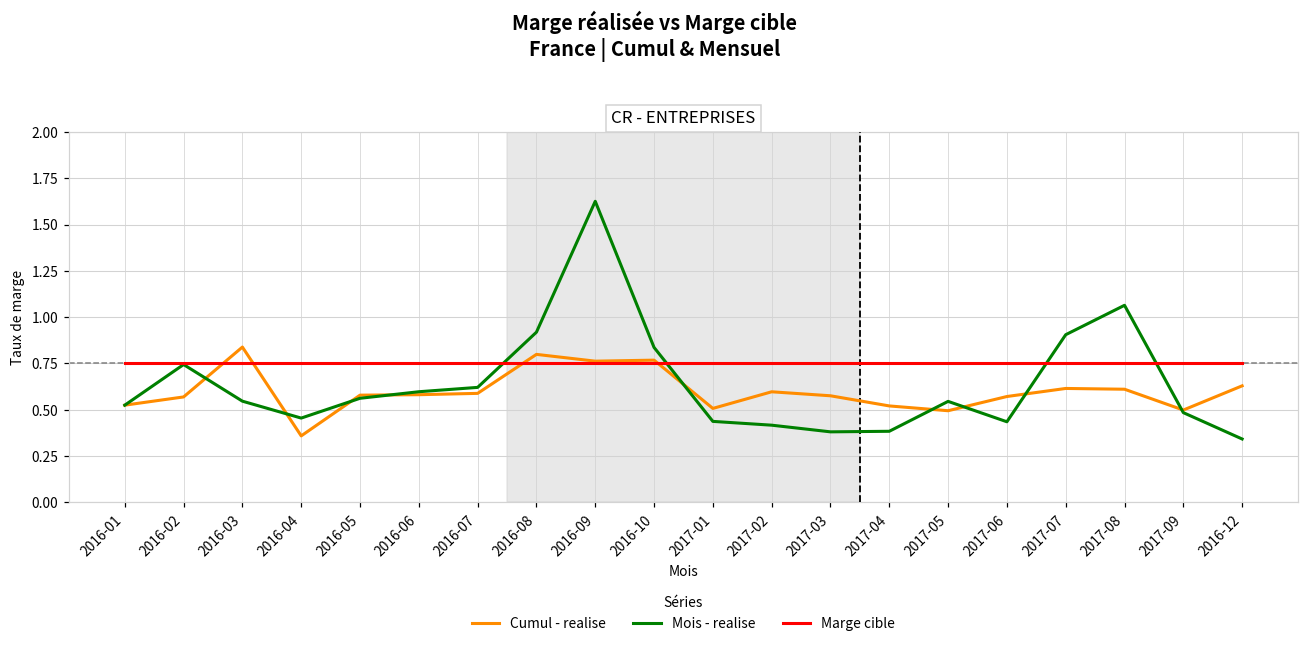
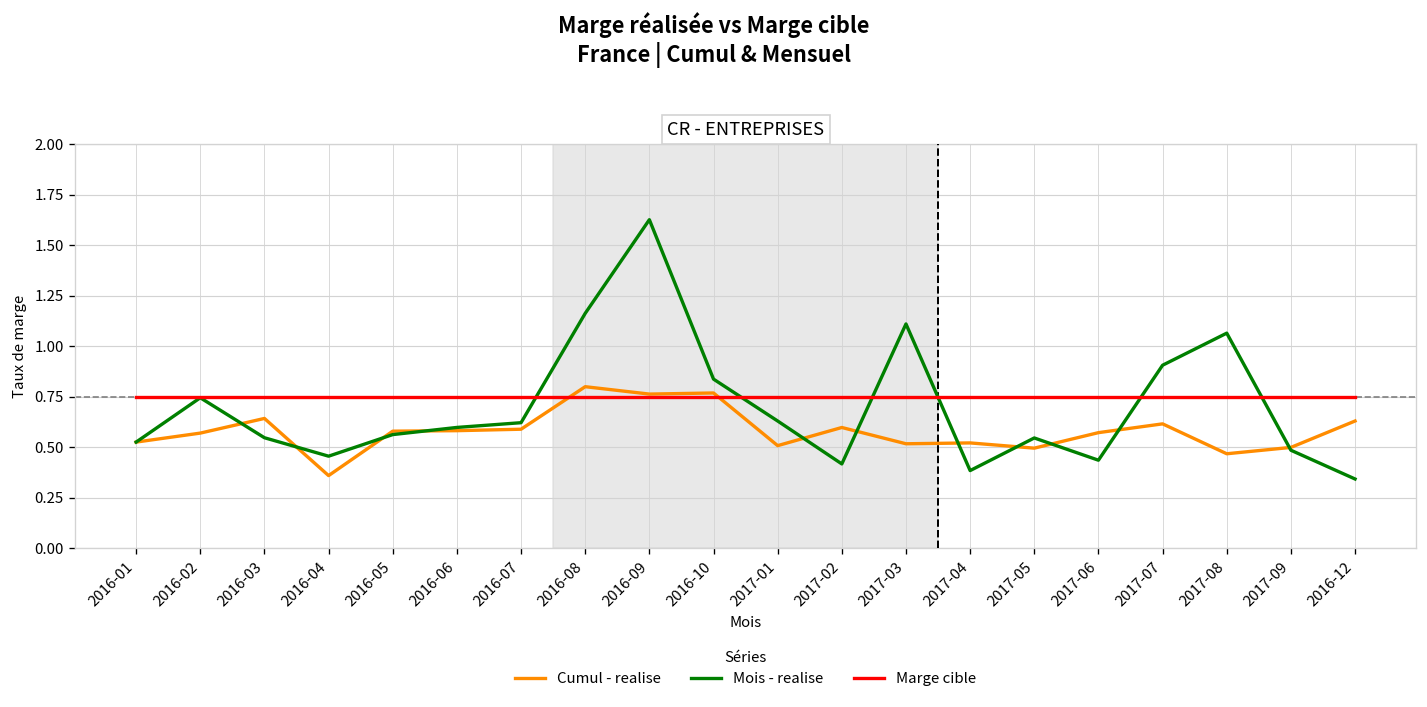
  {
    "Cumul - realise": {
      "2016-02": 0.57,
-     "2016-03": 0.84,
+     "2016-03": 0.64,
      "2016-04": 0.36,
      "2016-05": 0.58,
      "2016-06": 0.58,
      "2016-07": 0.59,
      "2016-08": 0.80,
      "2016-10": 0.77,
      "2017-01": 0.51,
      "2017-02": 0.60,
-     "2017-03": 0.58,
+     "2017-03": 0.52,
      "2017-04": 0.52,
      "2017-05": 0.49,
      "2017-06": 0.57,
      "2017-07": 0.61,
-     "2017-08": 0.61,
+     "2017-08": 0.47,
      "2016-12": 0.63
    },
    "Mois - realise": {
      "2016-03": 0.55,
      "2016-04": 0.45,
      "2016-05": 0.56,
      "2016-06": 0.60,
      "2016-07": 0.62,
-     "2016-08": 0.92,
+     "2016-08": 1.16,
      "2016-09": 1.63,
      "2016-10": 0.84,
-     "2017-01": 0.44,
+     "2017-01": 0.63,
      "2017-02": 0.42,
-     "2017-03": 0.38,
+     "2017-03": 1.11,
      "2017-04": 0.38,
      "2017-05": 0.55,
      "2017-06": 0.43,
      "2017-07": 0.91,
      "2017-08": 1.06,
      "2016-12": 0.34
    },
    "Marge cible": {
      "2016-01": 0.75,
      "2016-03": 0.75,
      "2016-04": 0.75,
      "2016-05": 0.75,
      "2016-06": 0.75,
      "2016-07": 0.75,
      "2016-08": 0.75,
      "2016-10": 0.75,
      "2017-01": 0.75,
      "2017-02": 0.75,
      "2017-03": 0.75,
      "2017-04": 0.75,
      "2017-05": 0.75,
      "2017-06": 0.75,
      "2017-07": 0.75,
      "2017-08": 0.75,
      "2017-09": 0.75,
      "2016-12": 0.75
    }
  }
